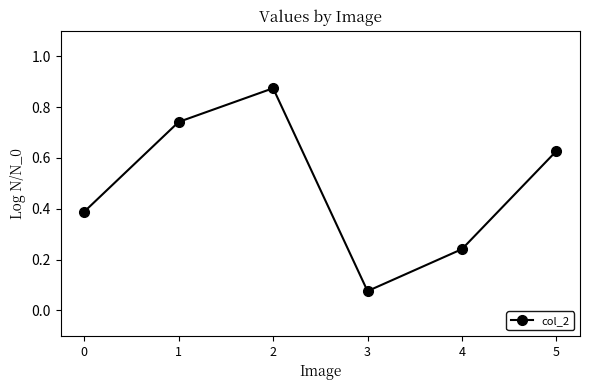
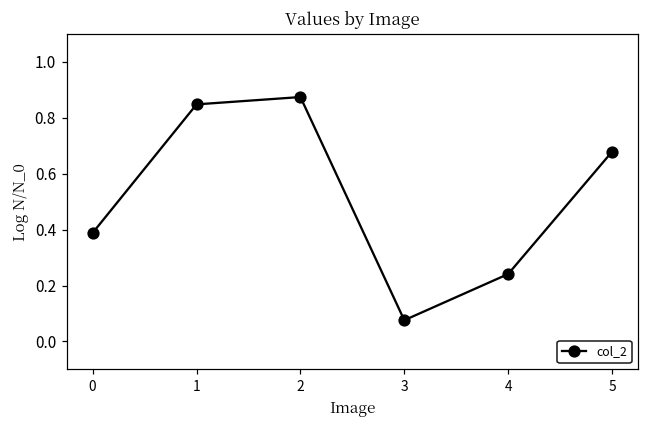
  {
    "0": 0.39,
-   "1": 0.74,
+   "1": 0.85,
    "2": 0.87,
    "3": 0.08,
    "4": 0.24,
-   "5": 0.63
+   "5": 0.68
  }
